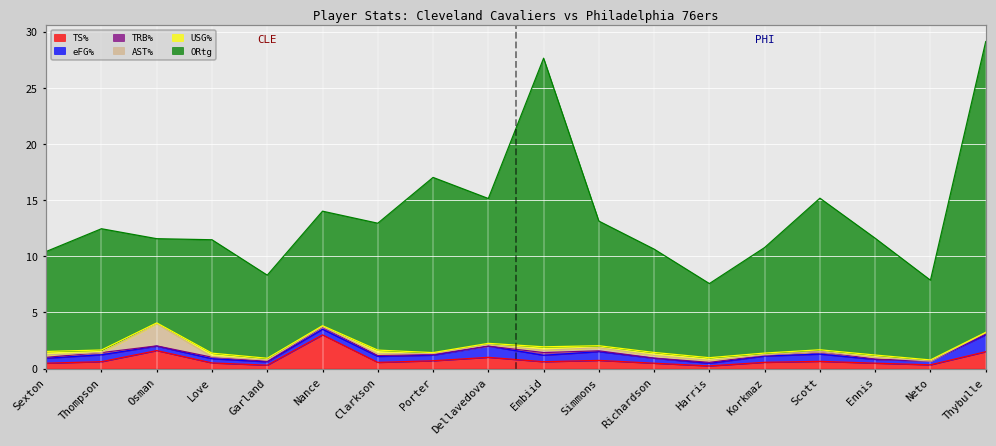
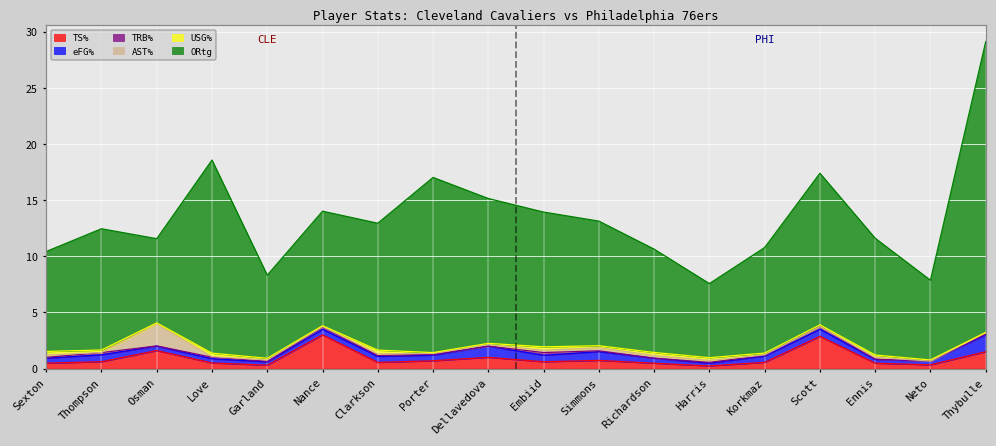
  {
    "TS%": {
      "Sexton": 0.5,
      "Thompson": 0.6,
      "Osman": 1.6,
      "Love": 0.5,
      "Garland": 0.3,
      "Nance": 3.0,
      "Clarkson": 0.5,
      "Porter": 0.7,
      "Dellavedova": 1.0,
      "Embiid": 0.6,
      "Simmons": 0.7,
      "Richardson": 0.5,
      "Korkmaz": 0.6,
-     "Scott": 0.6,
+     "Scott": 2.9,
      "Ennis": 0.5,
      "Neto": 0.3,
      "Thybulle": 1.5
    },
    "USG%": {
      "Sexton": 0.3,
      "Love": 0.3,
      "Clarkson": 0.3,
      "Embiid": 0.3,
      "Richardson": 0.3
    },
    "ORtg": {
      "Sexton": 8.9,
      "Thompson": 10.8,
      "Osman": 7.5,
-     "Love": 10.1,
+     "Love": 17.2,
      "Garland": 7.4,
      "Nance": 10.2,
      "Clarkson": 11.3,
      "Porter": 15.6,
      "Dellavedova": 12.9,
-     "Embiid": 25.7,
+     "Embiid": 12.0,
      "Simmons": 11.1,
      "Richardson": 9.2,
      "Harris": 6.6,
      "Korkmaz": 9.4,
      "Scott": 13.5,
      "Ennis": 10.4,
      "Neto": 7.1,
      "Thybulle": 25.9
    }
  }
